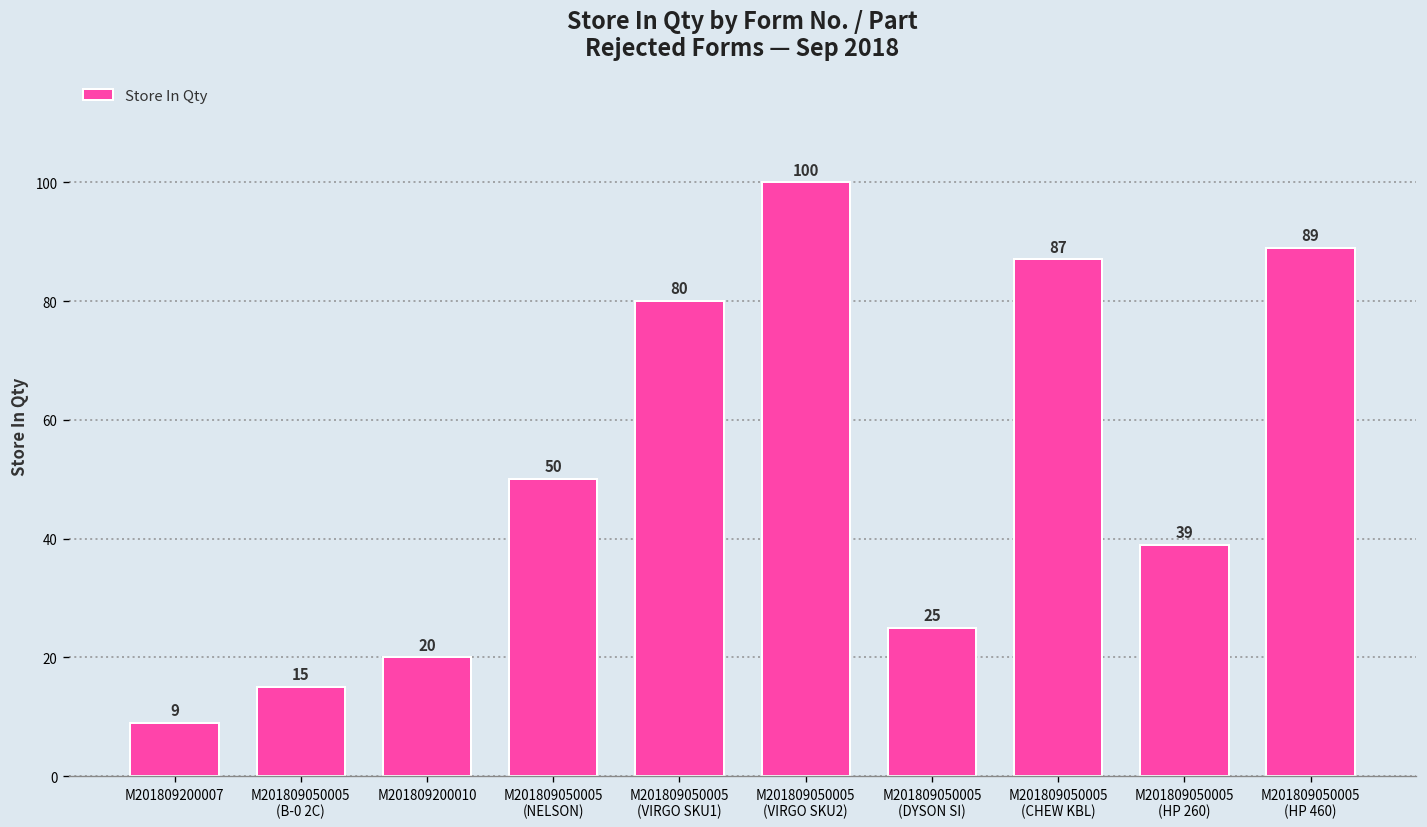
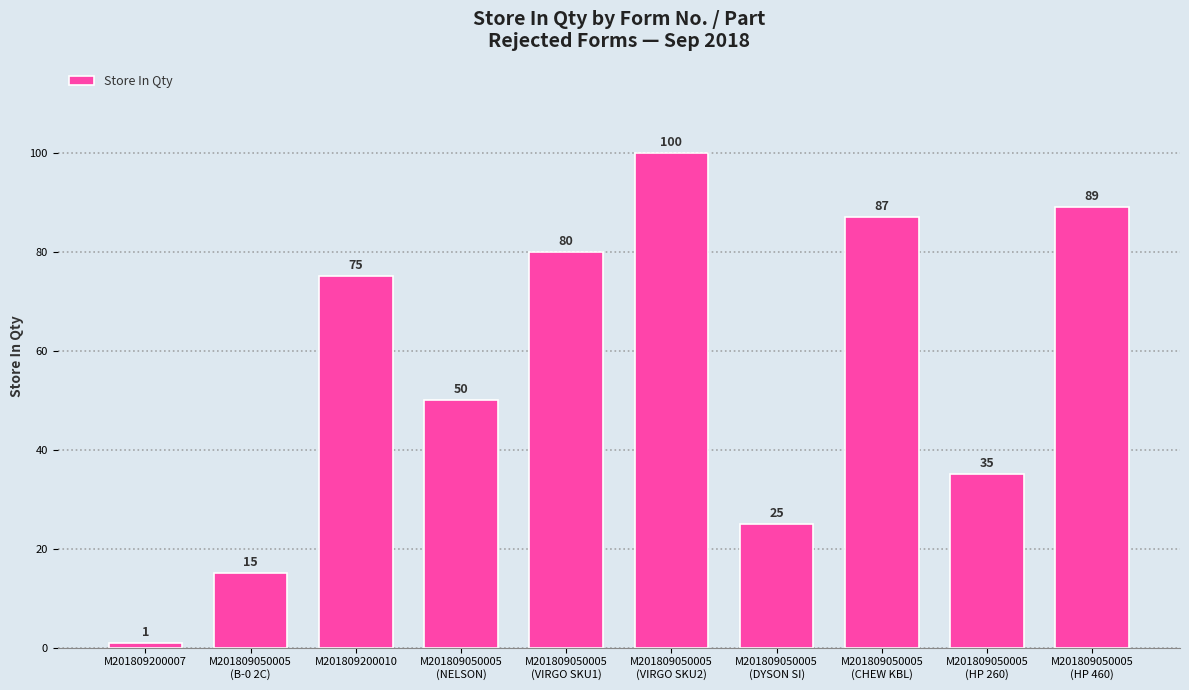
  {
-   "M201809200007": 9,
+   "M201809200007": 1,
    "M201809050005 (B-0 2C)": 15,
-   "M201809200010": 20,
+   "M201809200010": 75,
    "M201809050005 (NELSON)": 50,
    "M201809050005 (VIRGO SKU1)": 80,
    "M201809050005 (VIRGO SKU2)": 100,
    "M201809050005 (DYSON SI)": 25,
    "M201809050005 (CHEW KBL)": 87,
-   "M201809050005 (HP 260)": 39,
+   "M201809050005 (HP 260)": 35,
    "M201809050005 (HP 460)": 89
  }
